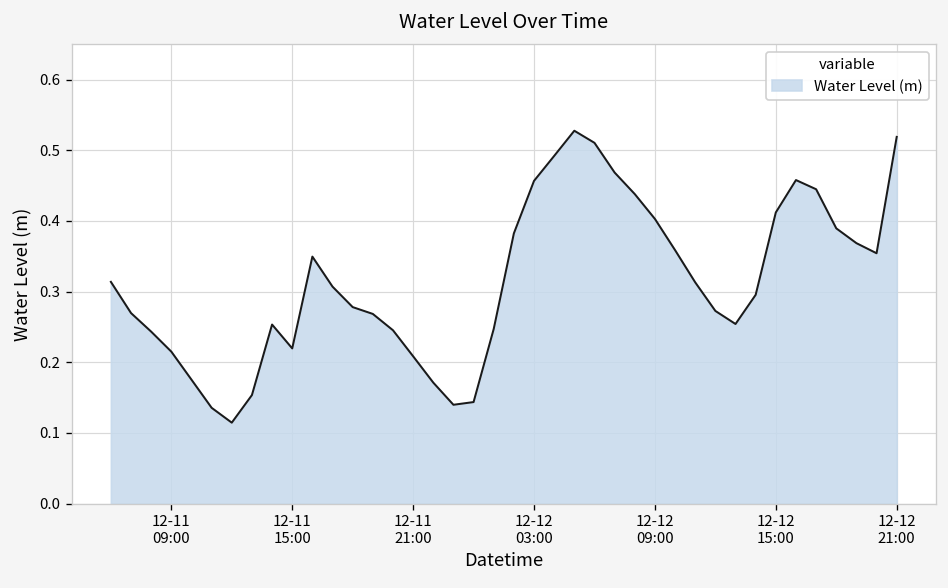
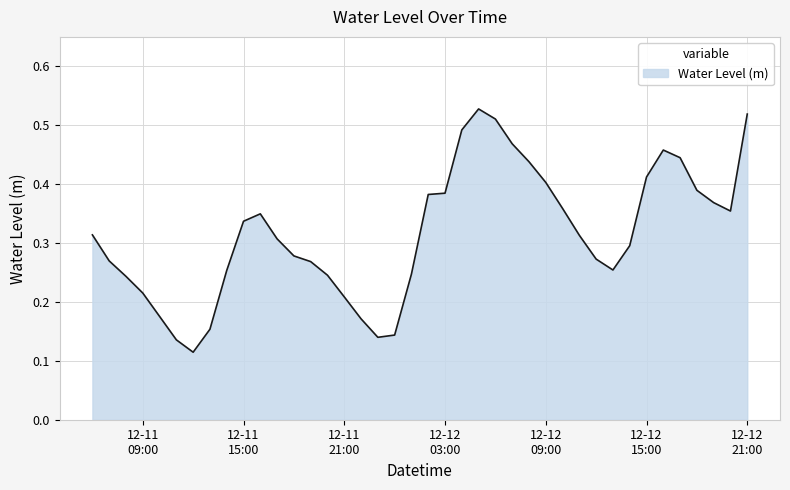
  {
    "12-11 09:00": 0.22,
-   "12-11 15:00": 0.22,
+   "12-11 15:00": 0.34,
    "12-11 21:00": 0.21,
-   "12-12 03:00": 0.46,
+   "12-12 03:00": 0.38,
    "12-12 09:00": 0.40,
    "12-12 15:00": 0.41,
    "12-12 21:00": 0.52
  }
